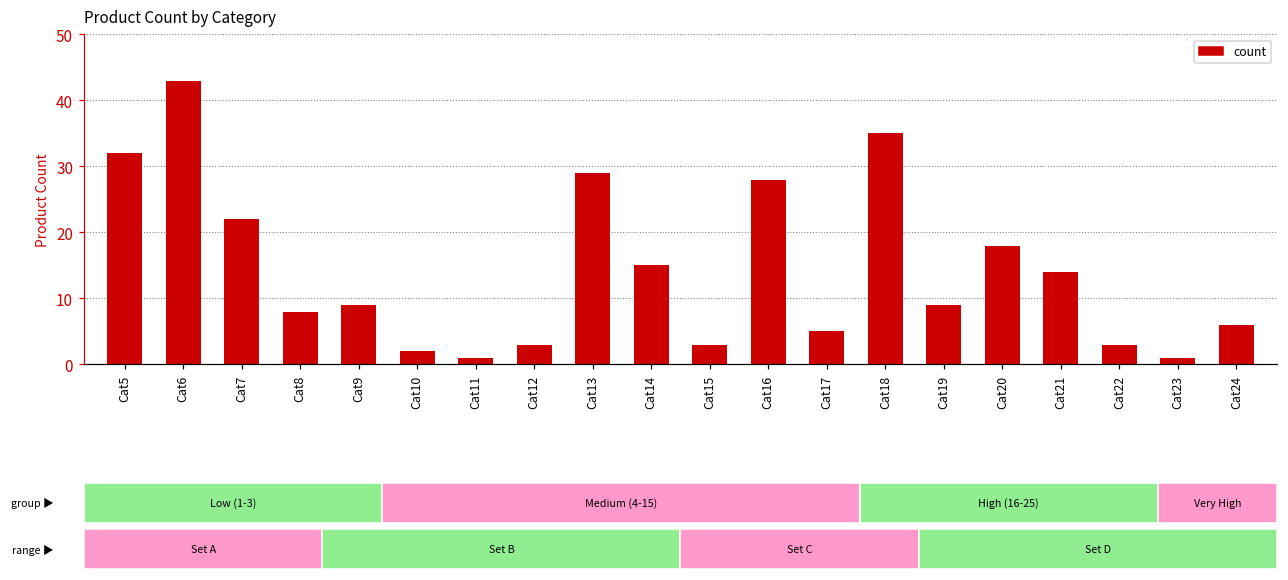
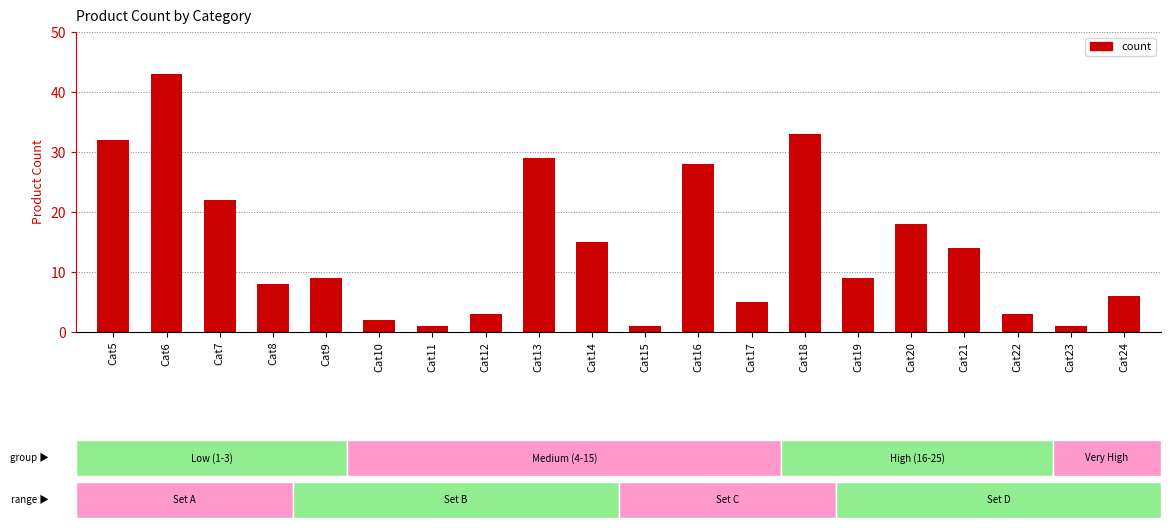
  {
    "Product Count by Category": {
      "Cat5": 32,
      "Cat6": 43,
      "Cat7": 22,
      "Cat8": 8,
      "Cat9": 9,
      "Cat10": 2,
      "Cat11": 1,
      "Cat12": 3,
      "Cat13": 29,
      "Cat14": 15,
-     "Cat15": 3,
+     "Cat15": 1,
      "Cat16": 28,
      "Cat17": 5,
-     "Cat18": 35,
+     "Cat18": 33,
      "Cat19": 9,
      "Cat20": 18,
      "Cat21": 14,
      "Cat22": 3,
      "Cat23": 1,
      "Cat24": 6
    }
  }
